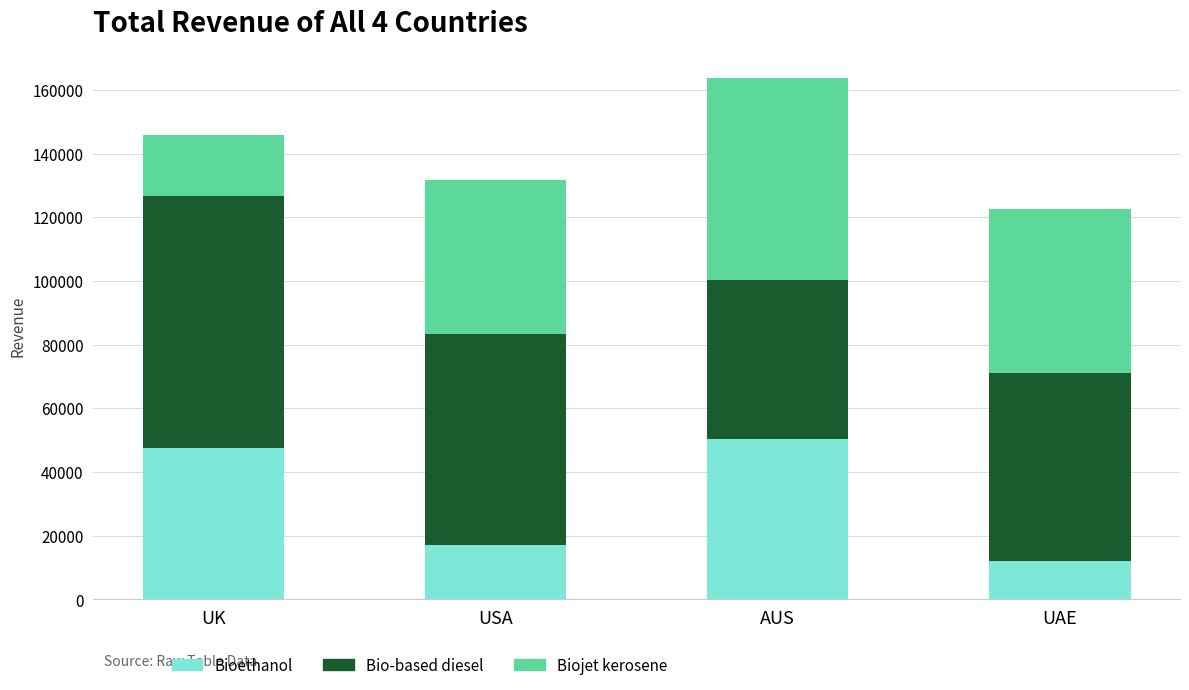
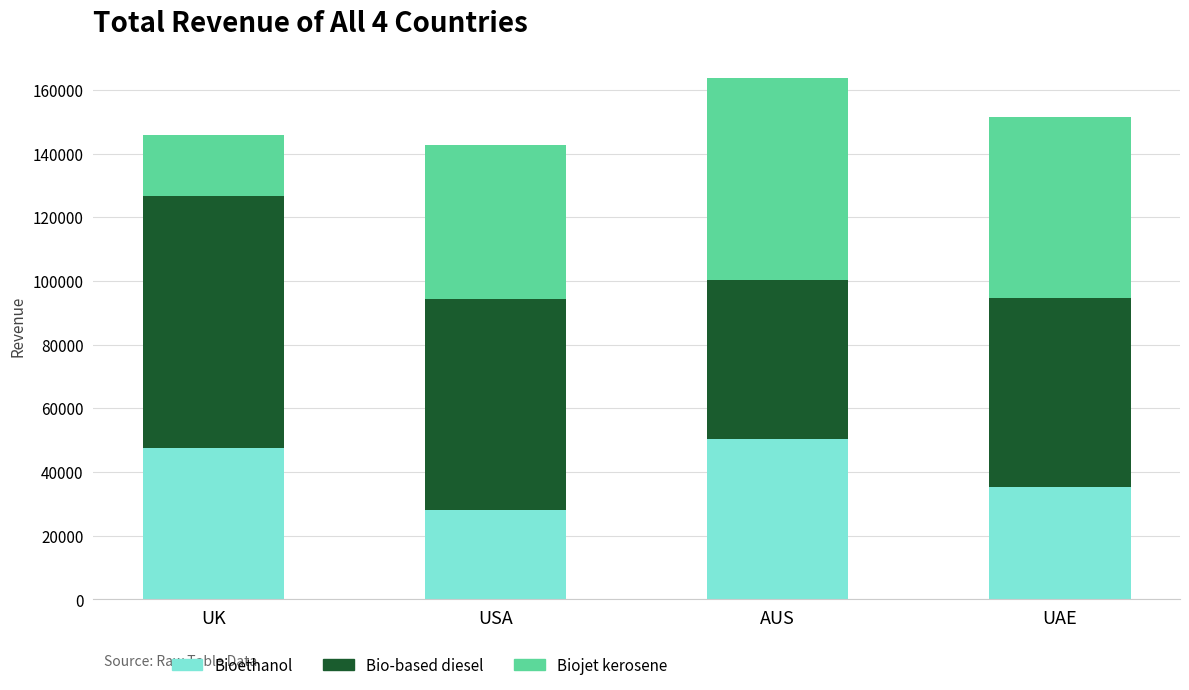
  {
    "Bioethanol": {
      "UK": 47000,
-     "USA": 17000,
+     "USA": 28000,
      "AUS": 50000,
-     "UAE": 12000
+     "UAE": 35000
    },
    "Bio-based diesel": {
      "UK": 79000,
      "USA": 66000,
      "AUS": 50000,
      "UAE": 59000
    },
    "Biojet kerosene": {
      "UK": 19000,
      "USA": 48000,
      "AUS": 63000,
-     "UAE": 51000
+     "UAE": 57000
    }
  }
